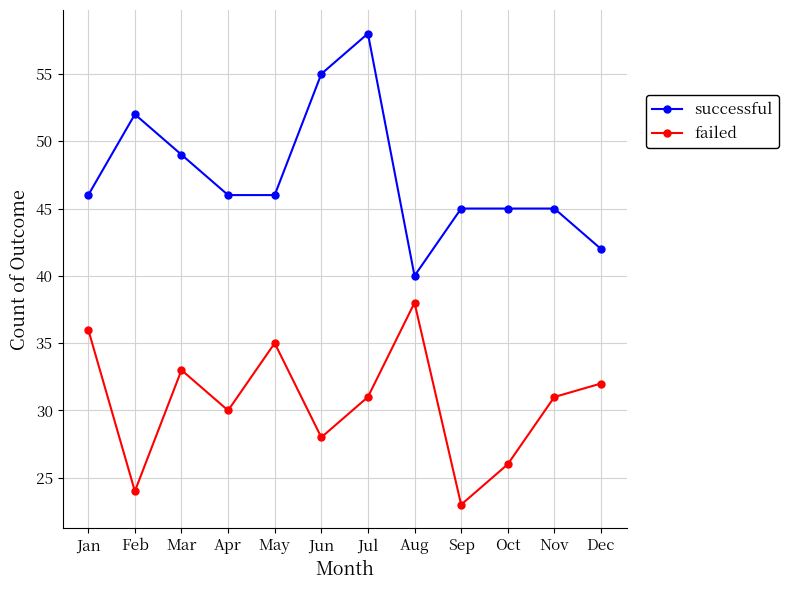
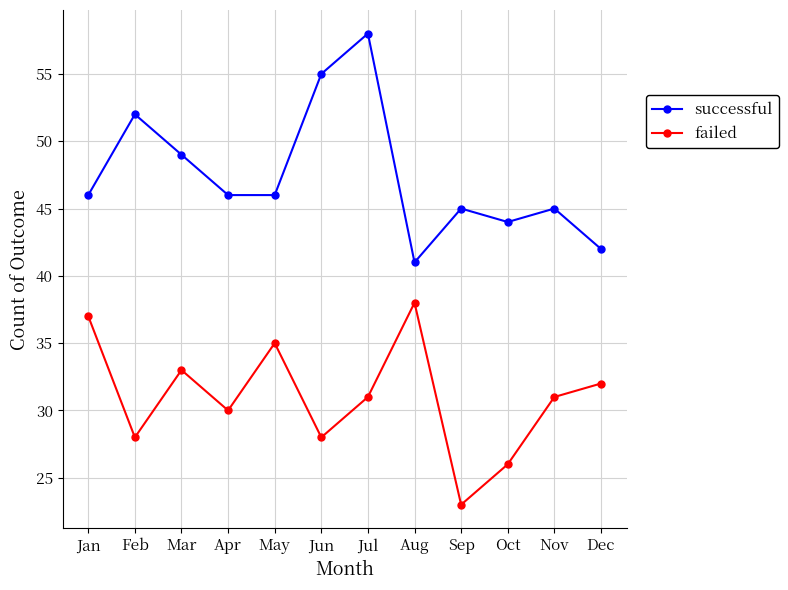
  {
    "successful": {
      "Jan": 46,
      "Feb": 52,
      "Mar": 49,
      "Apr": 46,
      "May": 46,
      "Jun": 55,
      "Jul": 58,
-     "Aug": 40,
+     "Aug": 41,
      "Sep": 45,
-     "Oct": 45,
+     "Oct": 44,
      "Nov": 45,
      "Dec": 42
    },
    "failed": {
-     "Jan": 36,
-     "Feb": 24,
+     "Jan": 37,
+     "Feb": 28,
      "Mar": 33,
      "Apr": 30,
      "May": 35,
      "Jun": 28,
      "Jul": 31,
      "Aug": 38,
      "Sep": 23,
      "Oct": 26,
      "Nov": 31,
      "Dec": 32
    }
  }
